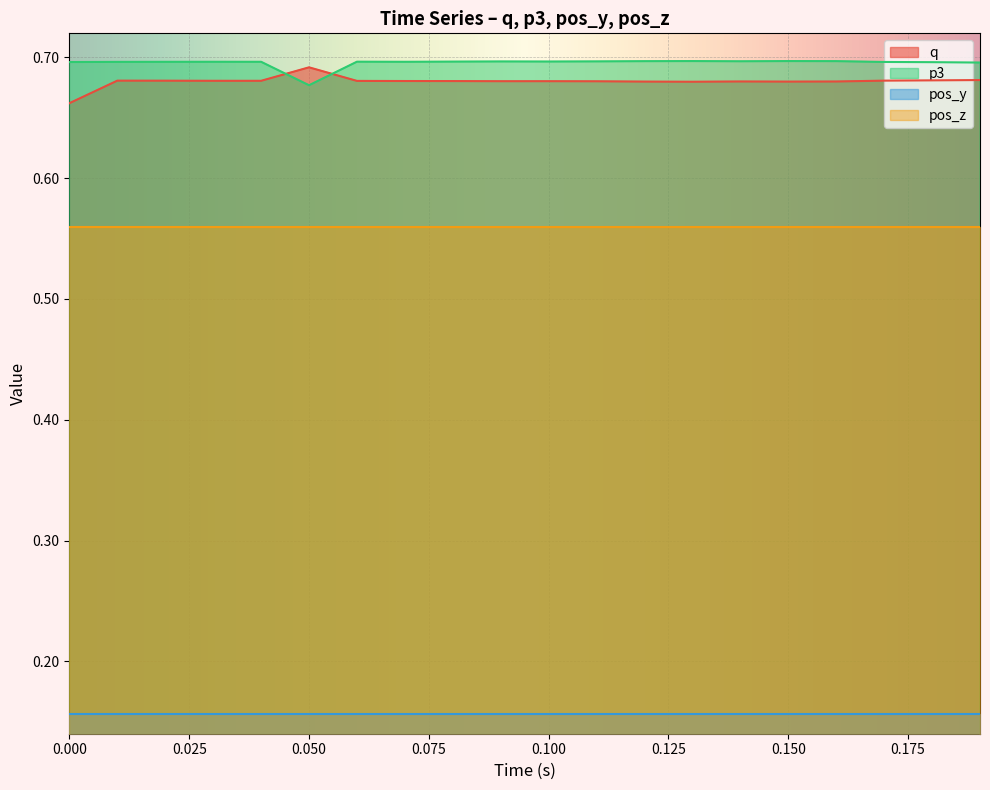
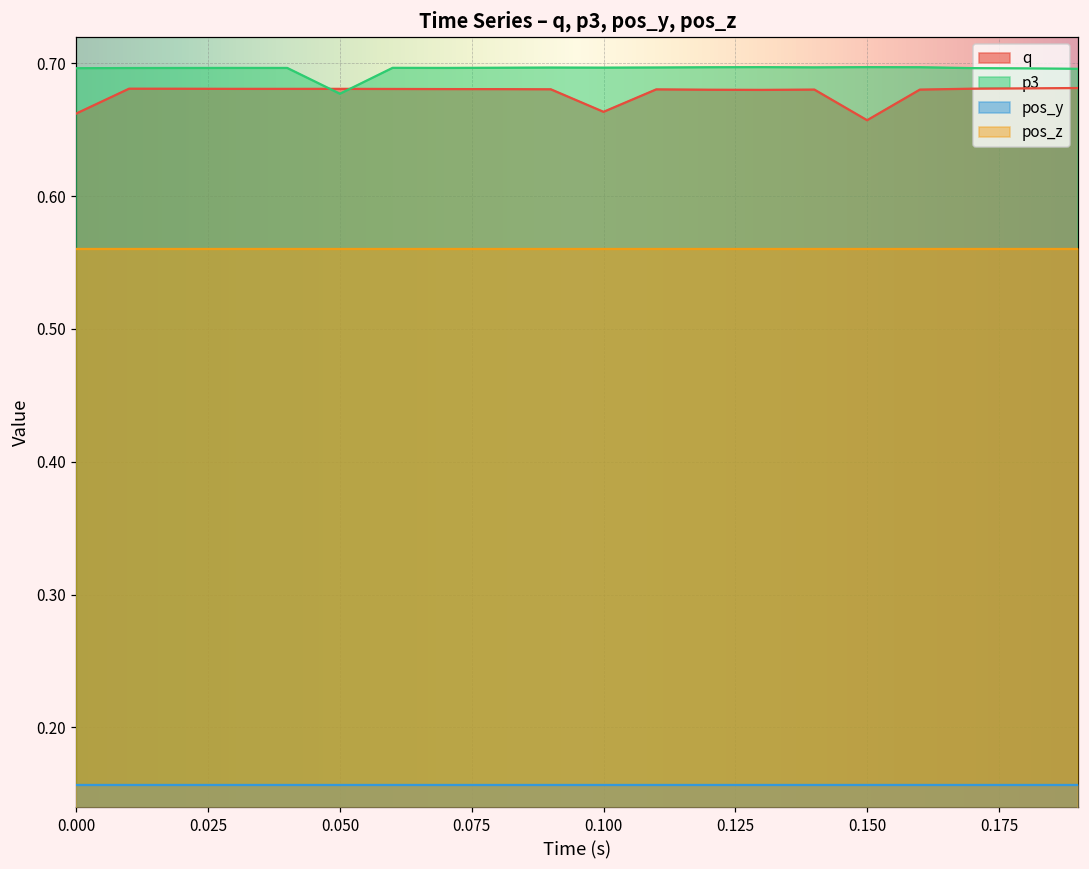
  {
    "q": {
      "0.000": 0.662,
-     "0.050": 0.692,
-     "0.100": 0.680,
-     "0.150": 0.680
+     "0.050": 0.681,
+     "0.100": 0.663,
+     "0.150": 0.657
    },
    "p3": {
      "0.000": 0.696,
      "0.050": 0.677,
      "0.100": 0.697,
      "0.150": 0.697
    },
    "pos_y": {
      "0.000": 0.156,
      "0.050": 0.156,
      "0.100": 0.156,
      "0.150": 0.156
    },
    "pos_z": {
      "0.000": 0.560,
      "0.050": 0.560,
      "0.100": 0.560,
      "0.150": 0.560
    }
  }
